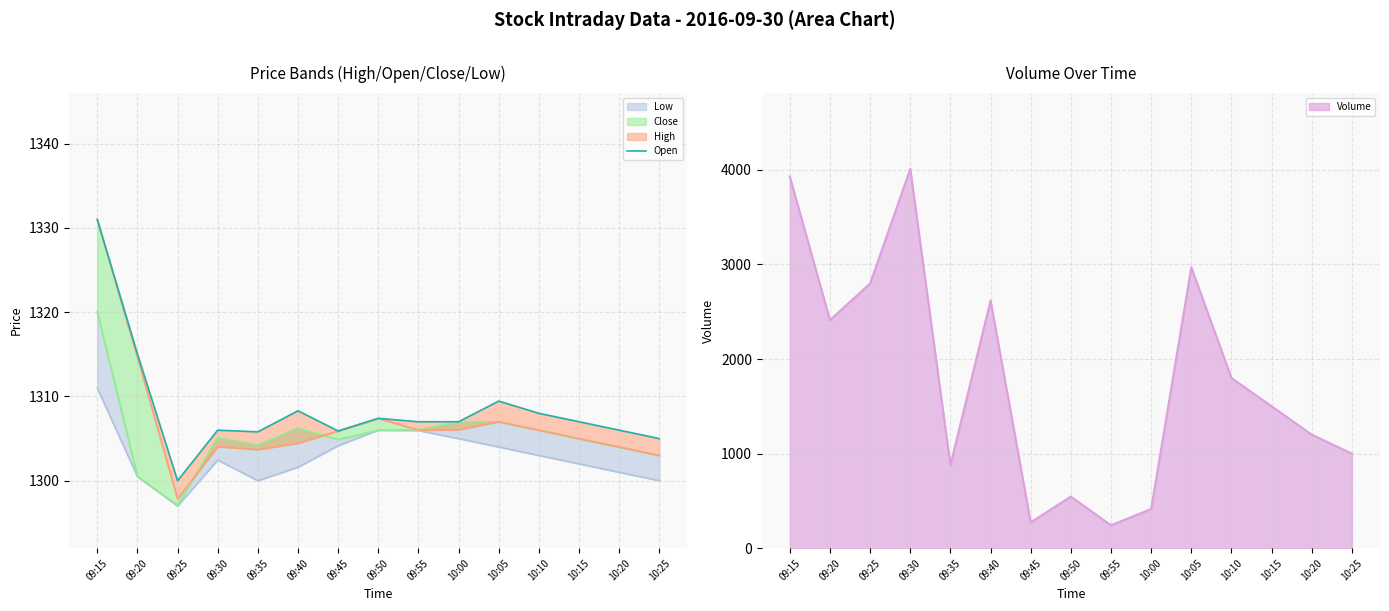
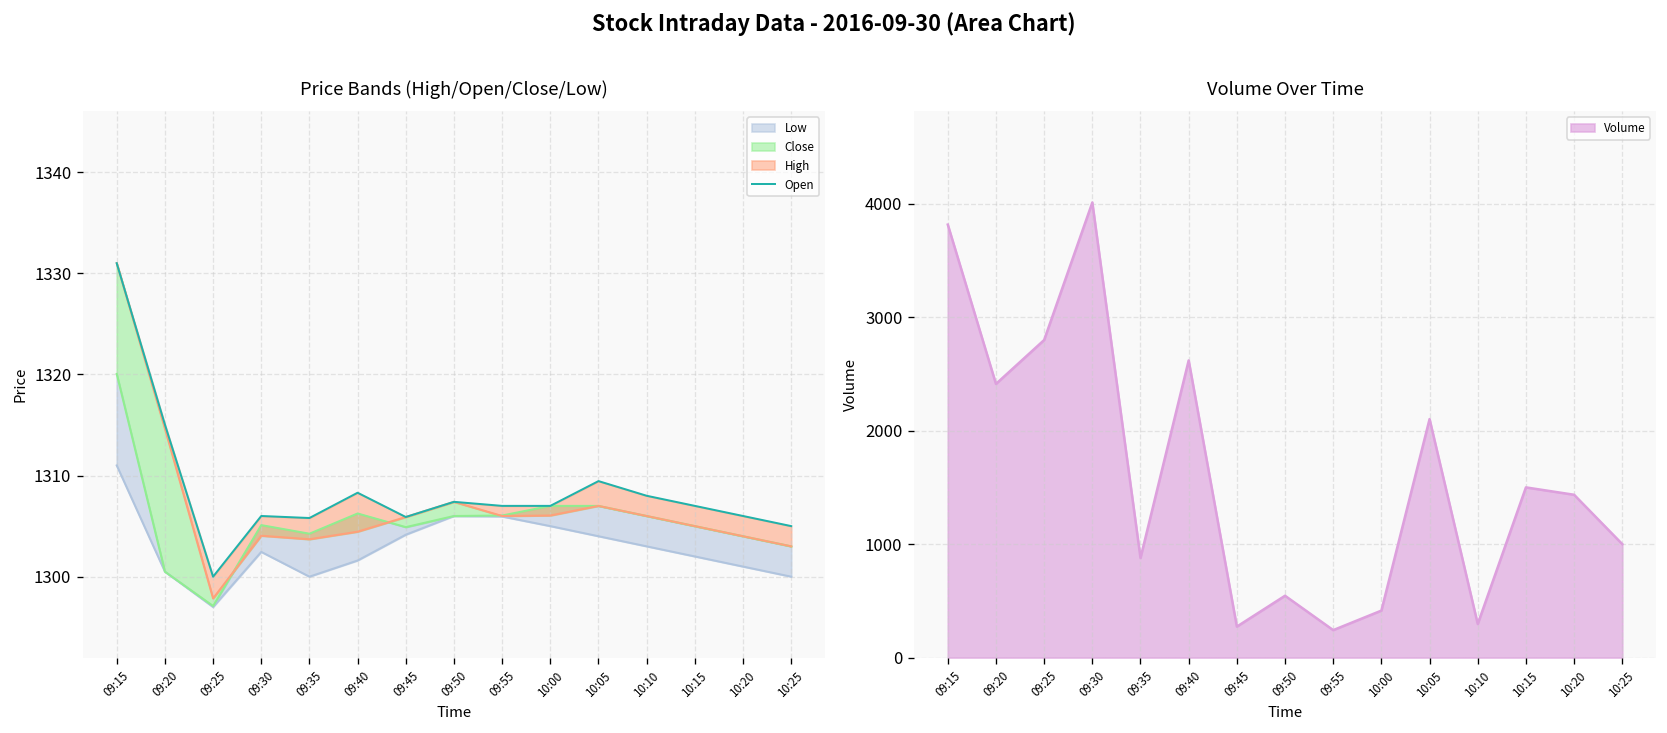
  {
    "Volume Over Time": {
-     "09:15": 3900,
+     "09:15": 3800,
      "09:20": 2400,
      "09:25": 2800,
      "09:30": 4000,
      "09:35": 900,
      "09:40": 2600,
      "09:45": 300,
      "09:50": 500,
      "09:55": 200,
      "10:00": 400,
-     "10:05": 3000,
-     "10:10": 1800,
+     "10:05": 2100,
+     "10:10": 300,
      "10:15": 1500,
-     "10:20": 1200,
+     "10:20": 1400,
      "10:25": 1000
    }
  }
